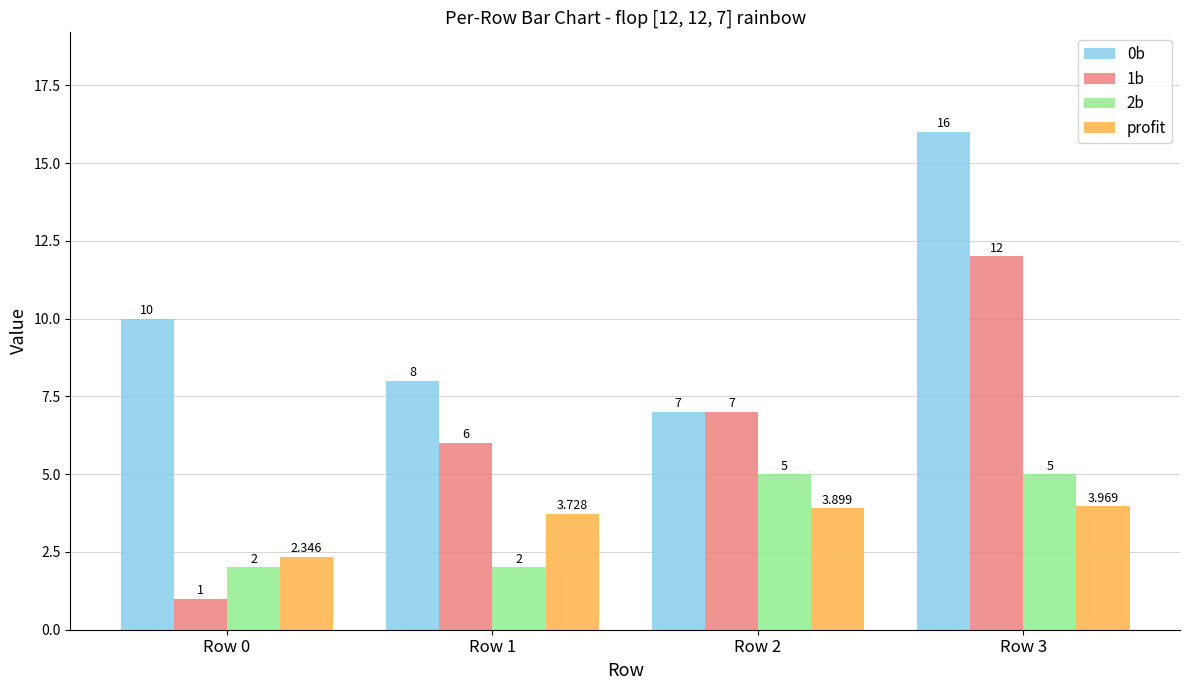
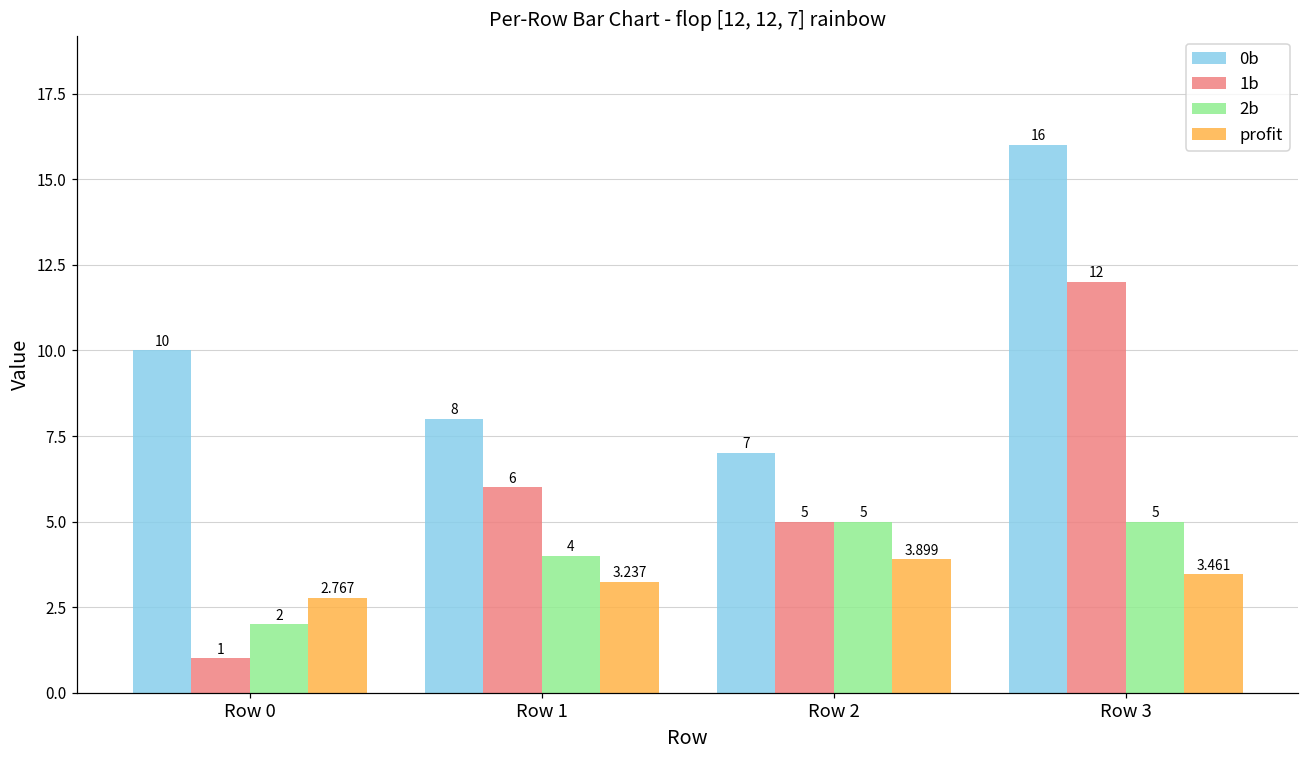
  {
    "0b": {
      "Row 0": 10,
      "Row 1": 8,
      "Row 2": 7,
      "Row 3": 16
    },
    "1b": {
      "Row 0": 1,
      "Row 1": 6,
-     "Row 2": 7,
+     "Row 2": 5,
      "Row 3": 12
    },
    "2b": {
      "Row 0": 2,
-     "Row 1": 2,
+     "Row 1": 4,
      "Row 2": 5,
      "Row 3": 5
    },
    "profit": {
-     "Row 0": 2.346,
-     "Row 1": 3.728,
+     "Row 0": 2.767,
+     "Row 1": 3.237,
      "Row 2": 3.899,
-     "Row 3": 3.969
+     "Row 3": 3.461
    }
  }
